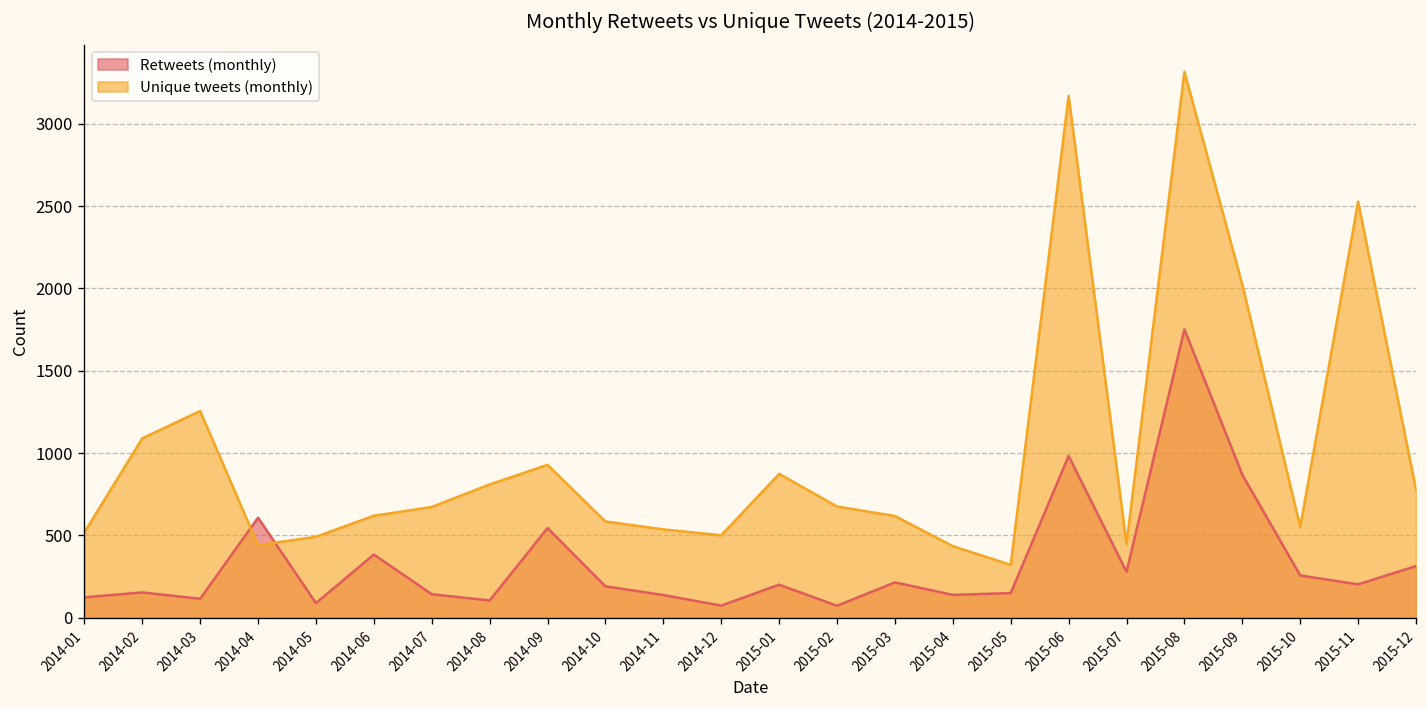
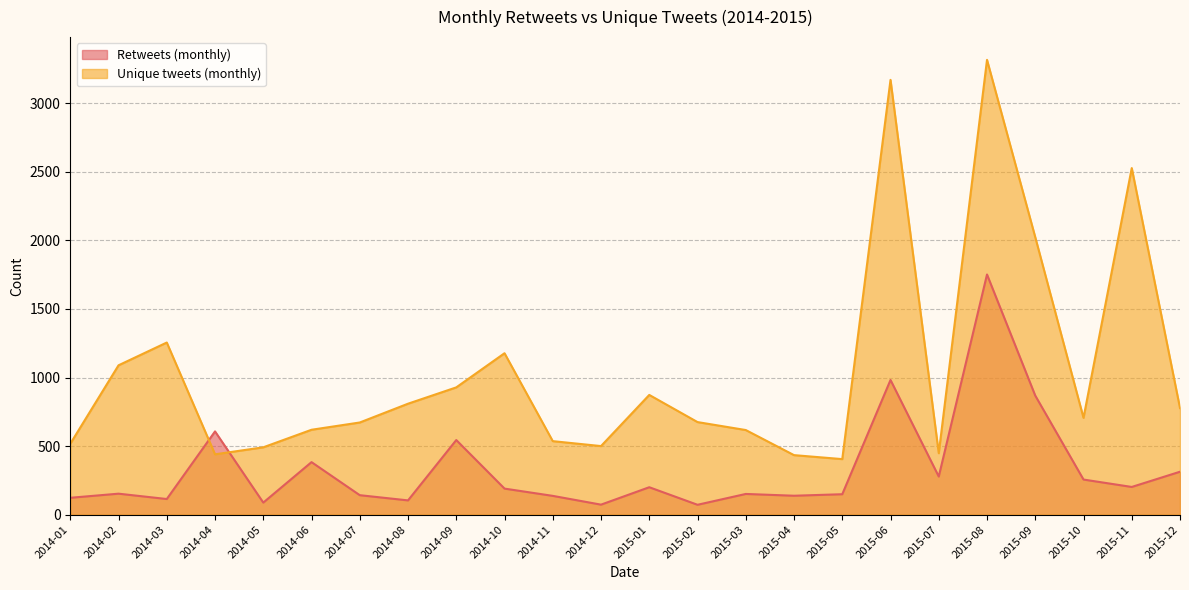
  {
    "Retweets (monthly)": {
      "2014-01": 120,
      "2014-02": 150,
      "2014-03": 110,
      "2014-04": 610,
      "2014-05": 90,
      "2014-06": 380,
      "2014-07": 140,
      "2014-08": 100,
      "2014-09": 540,
      "2014-10": 190,
      "2014-11": 140,
      "2014-12": 70,
      "2015-01": 200,
      "2015-02": 70,
-     "2015-03": 210,
+     "2015-03": 150,
      "2015-04": 140,
      "2015-05": 150,
      "2015-06": 980,
      "2015-07": 280,
      "2015-08": 1750,
      "2015-09": 870,
      "2015-10": 260,
      "2015-11": 200,
      "2015-12": 310
    },
    "Unique tweets (monthly)": {
      "2014-01": 520,
      "2014-02": 1090,
      "2014-03": 1260,
      "2014-04": 440,
      "2014-05": 490,
      "2014-06": 620,
      "2014-07": 670,
      "2014-08": 810,
      "2014-09": 930,
-     "2014-10": 580,
+     "2014-10": 1180,
      "2014-11": 540,
      "2014-12": 500,
      "2015-01": 870,
      "2015-02": 680,
      "2015-03": 620,
      "2015-04": 430,
-     "2015-05": 320,
+     "2015-05": 410,
      "2015-06": 3170,
      "2015-07": 450,
      "2015-08": 3320,
      "2015-09": 2020,
-     "2015-10": 550,
+     "2015-10": 710,
      "2015-11": 2530,
      "2015-12": 780
    }
  }
